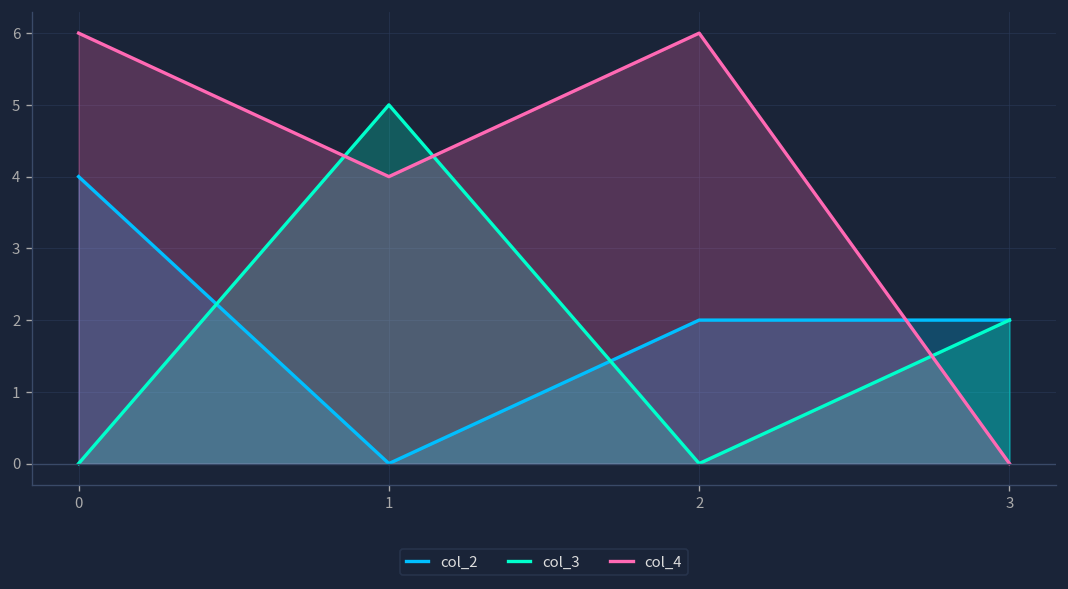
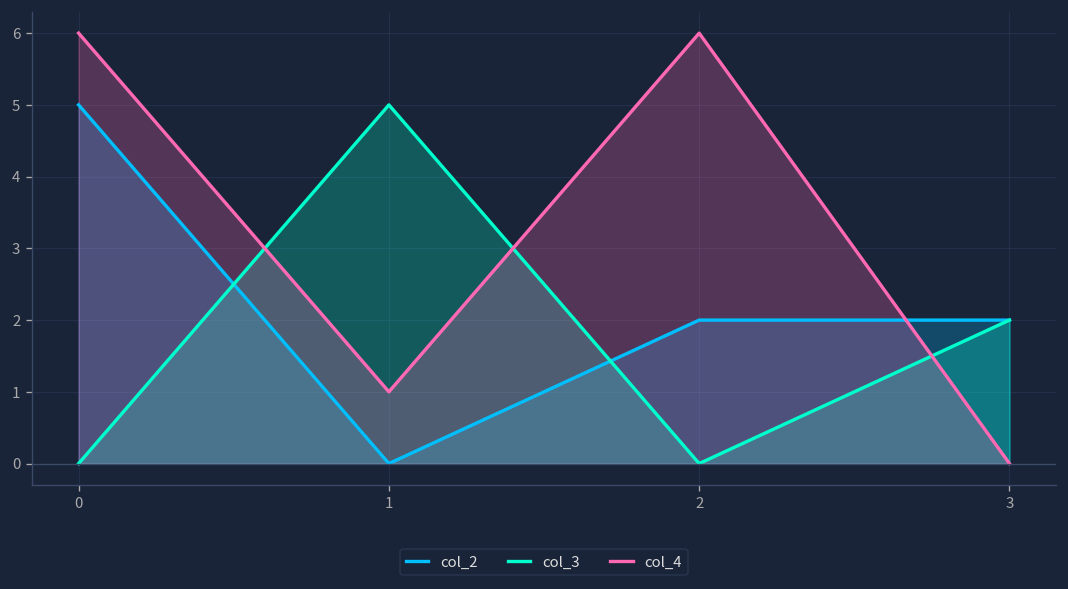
  {
    "col_2": {
-     "0": 4,
+     "0": 5,
      "1": 0,
      "2": 2
    },
    "col_3": {
      "0": 0,
      "1": 5,
      "2": 0
    },
    "col_4": {
      "0": 6,
-     "1": 4,
+     "1": 1,
      "2": 6,
      "3": 0
    }
  }
